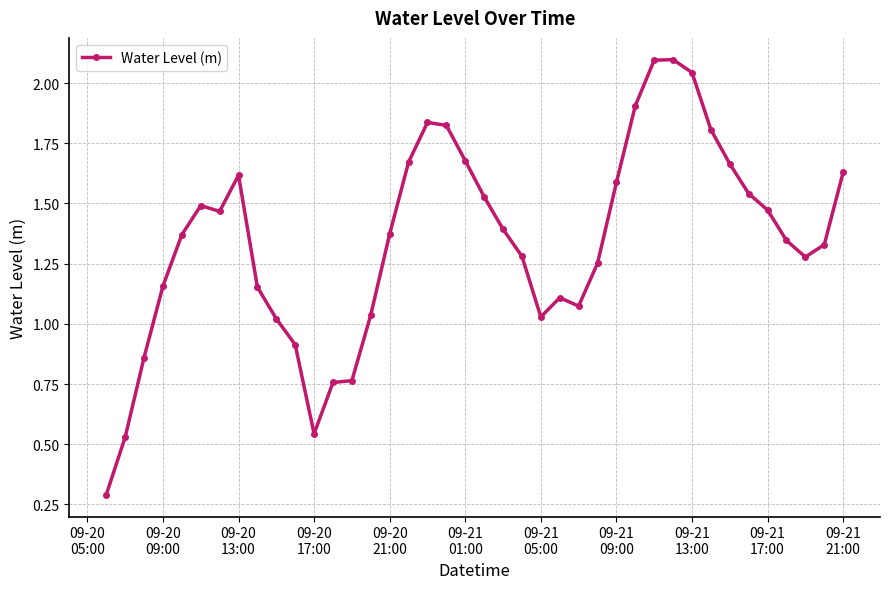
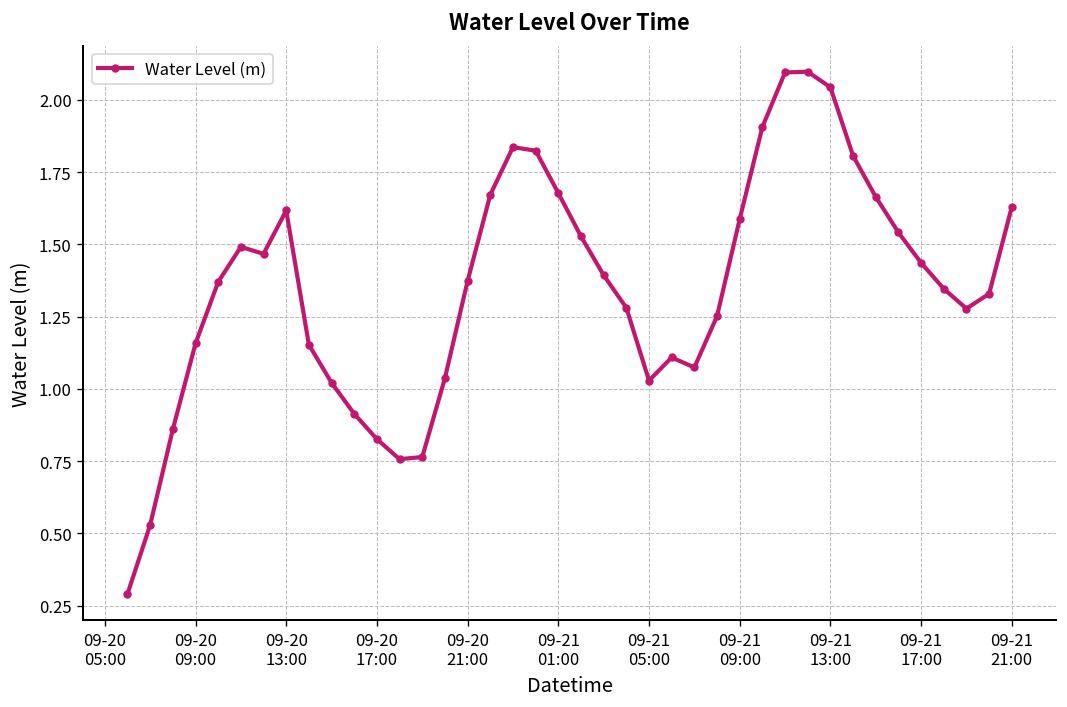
  {
    "09-20 09:00": 1.16,
    "09-20 13:00": 1.62,
-   "09-20 17:00": 0.54,
+   "09-20 17:00": 0.83,
    "09-20 21:00": 1.37,
    "09-21 01:00": 1.68,
    "09-21 05:00": 1.03,
    "09-21 09:00": 1.59,
    "09-21 13:00": 2.04,
-   "09-21 17:00": 1.47,
+   "09-21 17:00": 1.44,
    "09-21 21:00": 1.63
  }
